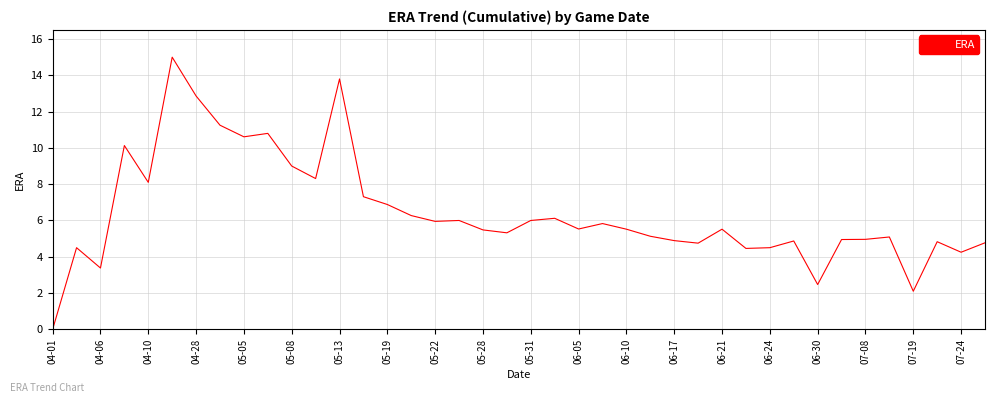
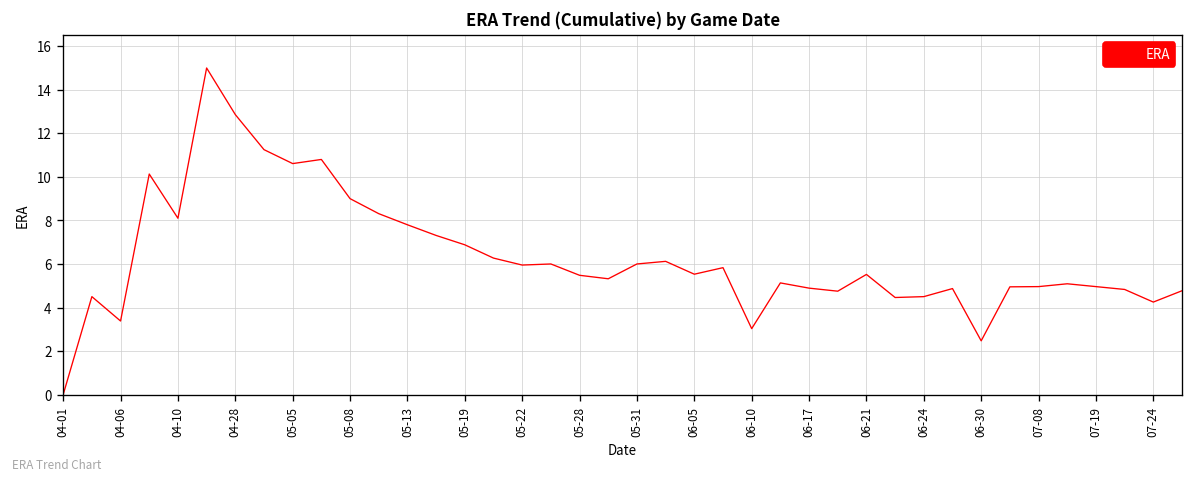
  {
    "04-01": 0.0,
    "04-06": 3.4,
    "04-10": 8.1,
    "04-28": 12.9,
    "05-05": 10.6,
    "05-08": 9.0,
-   "05-13": 13.8,
+   "05-13": 7.8,
    "05-19": 6.9,
    "05-22": 6.0,
    "05-28": 5.5,
    "05-31": 6.0,
    "06-05": 5.5,
-   "06-10": 5.5,
+   "06-10": 3.0,
    "06-17": 4.9,
    "06-21": 5.5,
    "06-24": 4.5,
    "06-30": 2.5,
    "07-08": 5.0,
-   "07-19": 2.1,
+   "07-19": 5.0,
    "07-24": 4.3
  }
